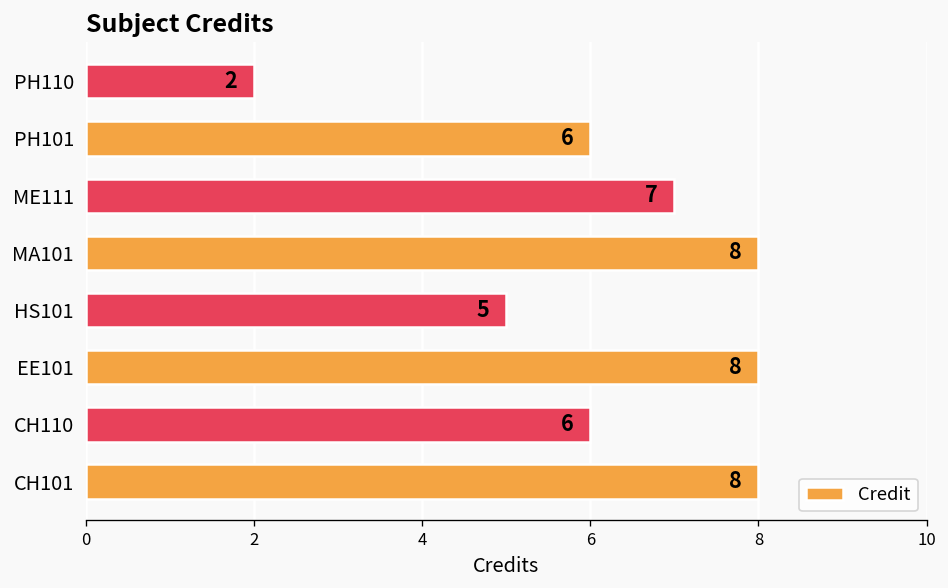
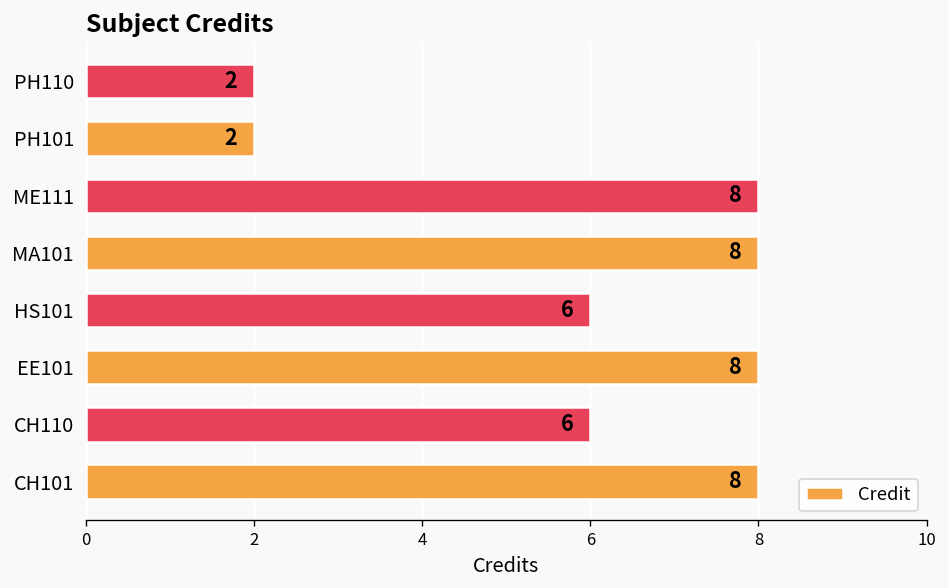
  {
    "PH110": 2,
-   "PH101": 6,
-   "ME111": 7,
+   "PH101": 2,
+   "ME111": 8,
    "MA101": 8,
-   "HS101": 5,
+   "HS101": 6,
    "EE101": 8,
    "CH110": 6,
    "CH101": 8
  }
